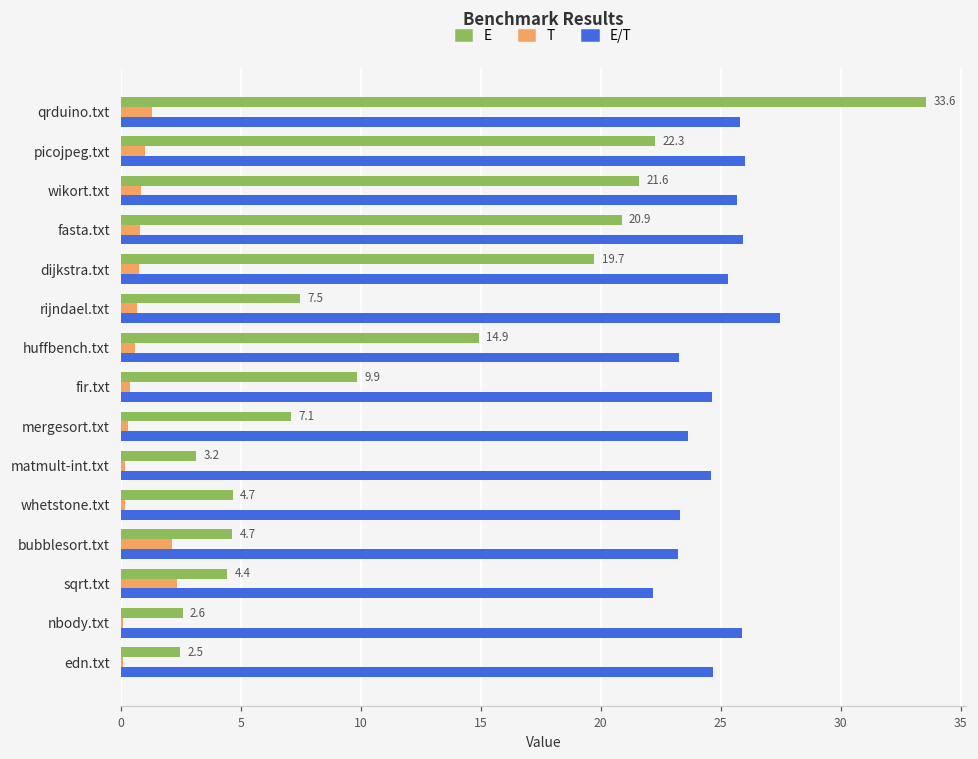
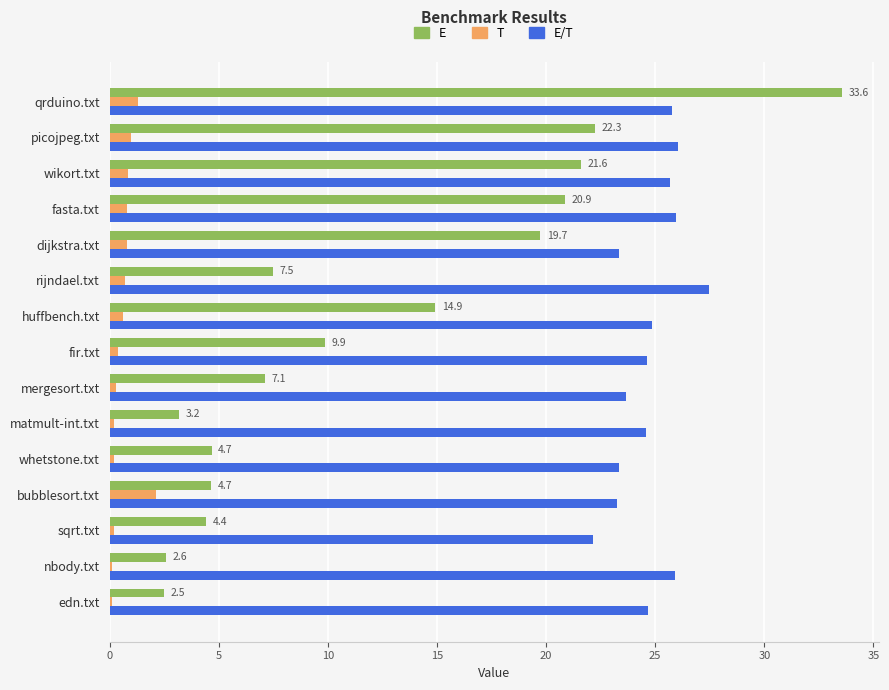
  {
    "E": {
      "qrduino.txt": 33.6,
      "picojpeg.txt": 22.3,
      "wikort.txt": 21.6,
      "fasta.txt": 20.9,
      "dijkstra.txt": 19.7,
      "rijndael.txt": 7.5,
      "huffbench.txt": 14.9,
      "fir.txt": 9.9,
      "mergesort.txt": 7.1,
      "matmult-int.txt": 3.2,
      "whetstone.txt": 4.7,
      "bubblesort.txt": 4.7,
      "sqrt.txt": 4.4,
      "nbody.txt": 2.6,
      "edn.txt": 2.5
    },
    "T": {
      "qrduino.txt": 1.3,
      "picojpeg.txt": 1.0,
      "wikort.txt": 0.8,
      "fasta.txt": 0.8,
      "dijkstra.txt": 0.8,
      "rijndael.txt": 0.7,
      "huffbench.txt": 0.6,
      "fir.txt": 0.4,
      "mergesort.txt": 0.3,
      "matmult-int.txt": 0.2,
      "whetstone.txt": 0.2,
      "bubblesort.txt": 2.1,
-     "sqrt.txt": 2.4
+     "sqrt.txt": 0.2
    },
    "E/T": {
      "qrduino.txt": 25.8,
      "picojpeg.txt": 26.0,
      "wikort.txt": 25.7,
      "fasta.txt": 25.9,
-     "dijkstra.txt": 25.3,
+     "dijkstra.txt": 23.3,
      "rijndael.txt": 27.5,
-     "huffbench.txt": 23.2,
+     "huffbench.txt": 24.8,
      "fir.txt": 24.6,
      "mergesort.txt": 23.7,
      "matmult-int.txt": 24.6,
      "whetstone.txt": 23.3,
      "bubblesort.txt": 23.2,
      "sqrt.txt": 22.2,
      "nbody.txt": 25.9,
      "edn.txt": 24.7
    }
  }
